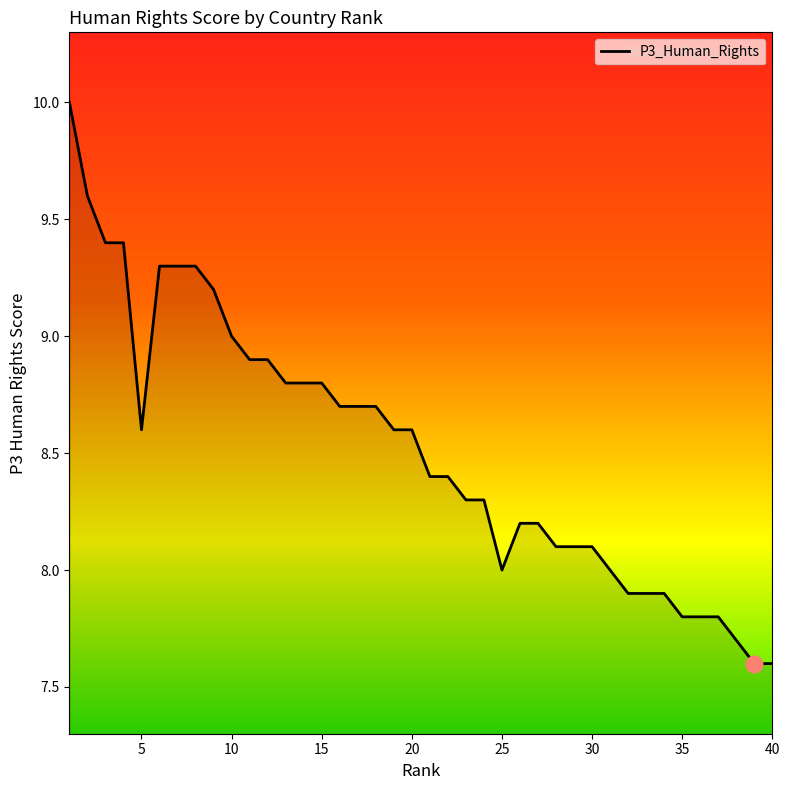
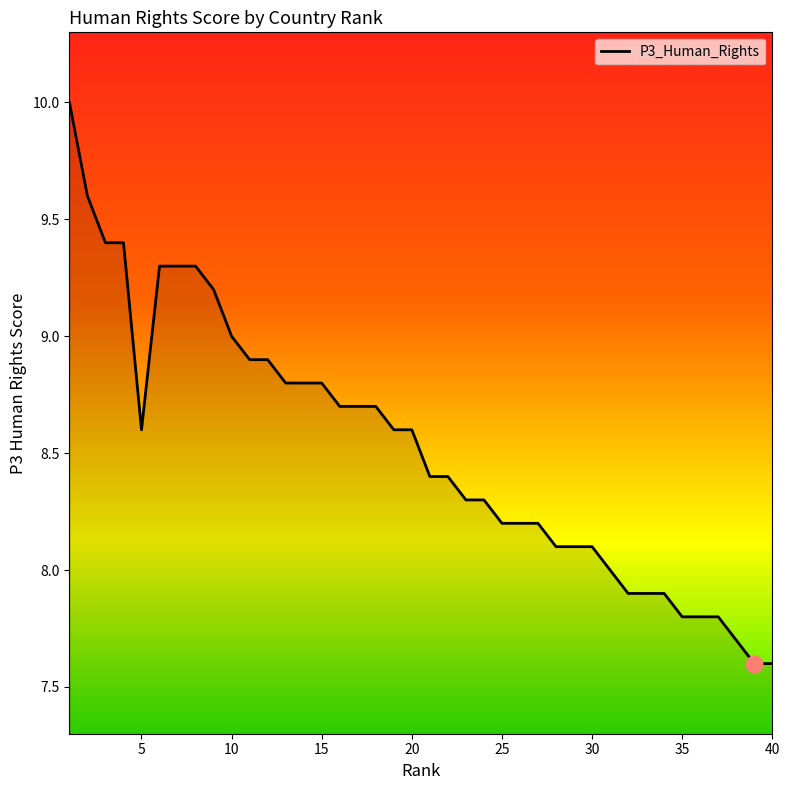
  {
    "P3_Human_Rights": {
      "5": 8.6,
      "10": 9.0,
      "15": 8.8,
      "20": 8.6,
-     "25": 8.0,
+     "25": 8.2,
      "30": 8.1,
      "35": 7.8,
      "40": 7.6
    }
  }
